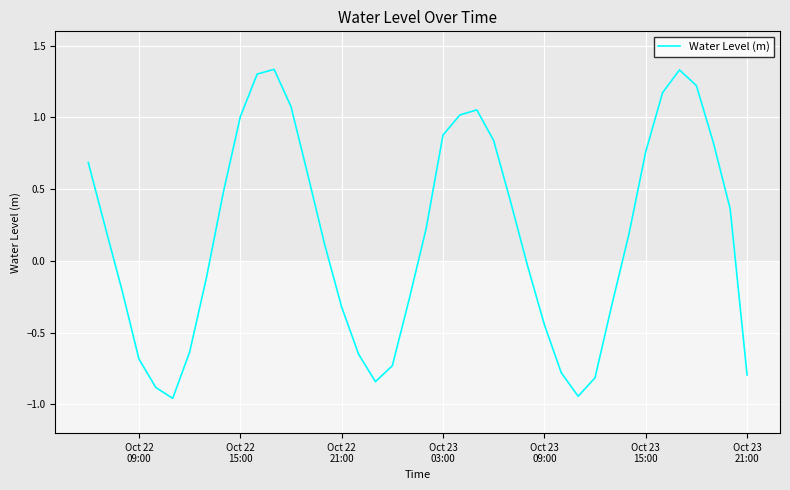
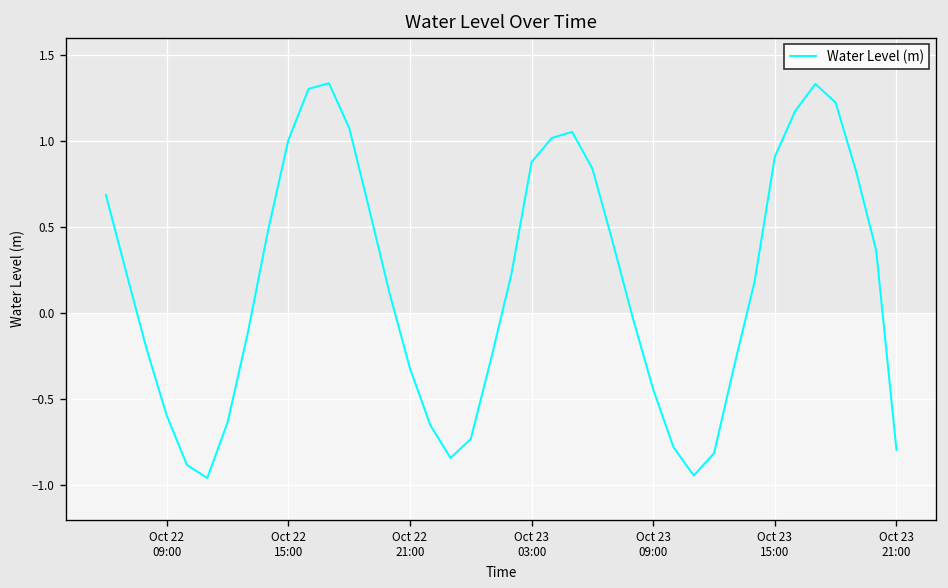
  {
-   "Oct 22 09:00": -0.68,
+   "Oct 22 09:00": -0.59,
    "Oct 22 15:00": 1.00,
    "Oct 22 21:00": -0.32,
    "Oct 23 03:00": 0.88,
    "Oct 23 09:00": -0.44,
-   "Oct 23 15:00": 0.76,
+   "Oct 23 15:00": 0.91,
    "Oct 23 21:00": -0.79
  }
